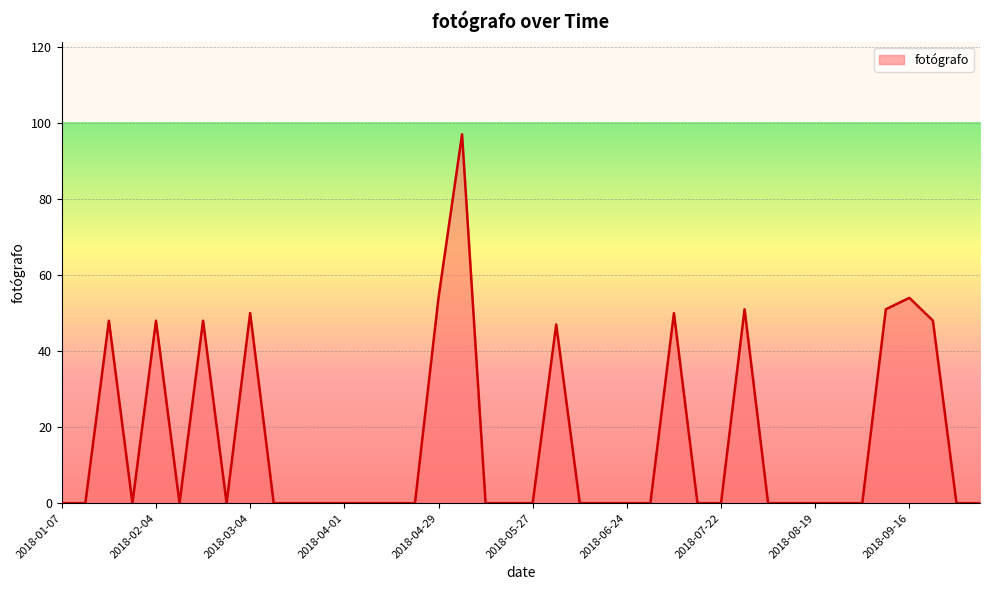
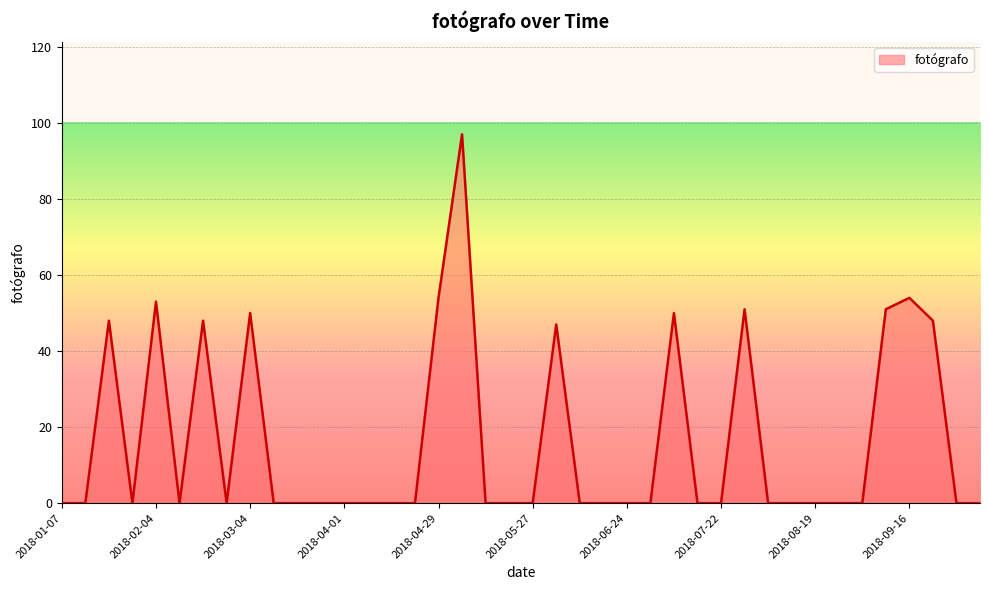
  {
    "2018-01-07": 0,
-   "2018-02-04": 48,
+   "2018-02-04": 53,
    "2018-03-04": 50,
    "2018-04-01": 0,
    "2018-04-29": 54,
    "2018-05-27": 0,
    "2018-06-24": 0,
    "2018-07-22": 0,
    "2018-08-19": 0,
    "2018-09-16": 54
  }
